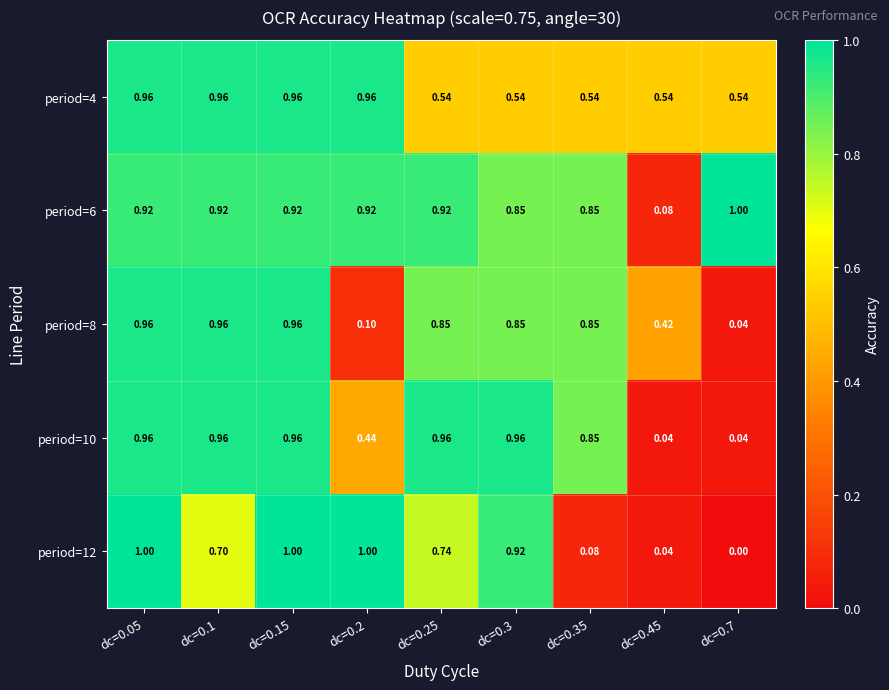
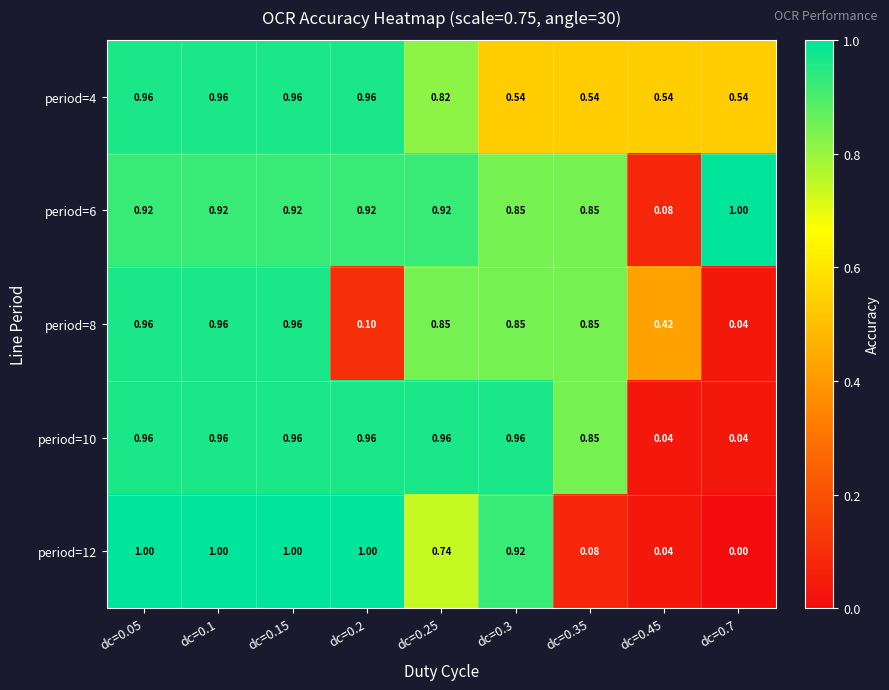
  {
    "period=4": {
      "dc=0.05": 0.96,
      "dc=0.1": 0.96,
      "dc=0.15": 0.96,
      "dc=0.2": 0.96,
-     "dc=0.25": 0.54,
+     "dc=0.25": 0.82,
      "dc=0.3": 0.54,
      "dc=0.35": 0.54,
      "dc=0.45": 0.54,
      "dc=0.7": 0.54
    },
    "period=6": {
      "dc=0.05": 0.92,
      "dc=0.1": 0.92,
      "dc=0.15": 0.92,
      "dc=0.2": 0.92,
      "dc=0.25": 0.92,
      "dc=0.3": 0.85,
      "dc=0.35": 0.85,
      "dc=0.45": 0.08,
      "dc=0.7": 1.00
    },
    "period=8": {
      "dc=0.05": 0.96,
      "dc=0.1": 0.96,
      "dc=0.15": 0.96,
      "dc=0.2": 0.10,
      "dc=0.25": 0.85,
      "dc=0.3": 0.85,
      "dc=0.35": 0.85,
      "dc=0.45": 0.42,
      "dc=0.7": 0.04
    },
    "period=10": {
      "dc=0.05": 0.96,
      "dc=0.1": 0.96,
      "dc=0.15": 0.96,
-     "dc=0.2": 0.44,
+     "dc=0.2": 0.96,
      "dc=0.25": 0.96,
      "dc=0.3": 0.96,
      "dc=0.35": 0.85,
      "dc=0.45": 0.04,
      "dc=0.7": 0.04
    },
    "period=12": {
      "dc=0.05": 1.00,
-     "dc=0.1": 0.70,
+     "dc=0.1": 1.00,
      "dc=0.15": 1.00,
      "dc=0.2": 1.00,
      "dc=0.25": 0.74,
      "dc=0.3": 0.92,
      "dc=0.35": 0.08,
      "dc=0.45": 0.04,
      "dc=0.7": 0.00
    }
  }
